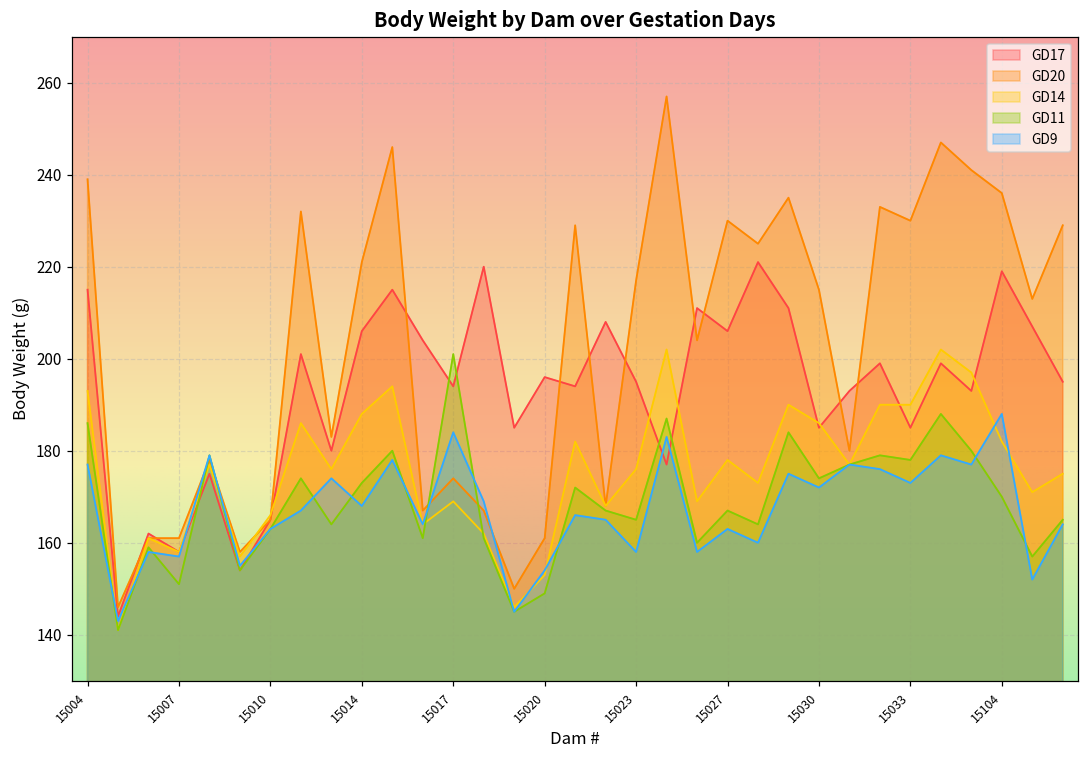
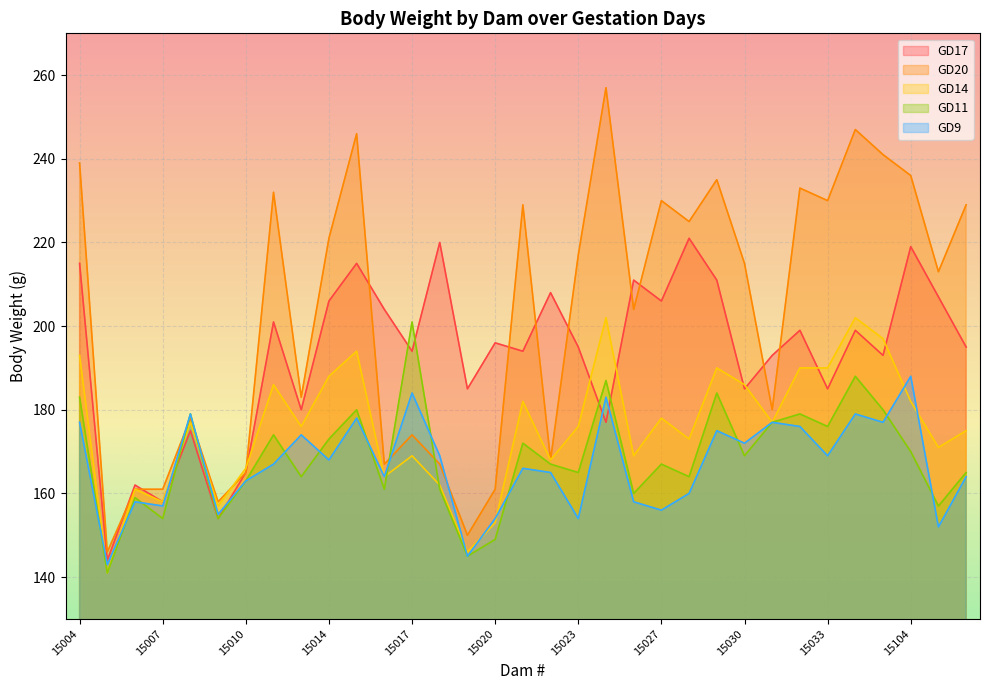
  {
    "GD11": {
-     "15004": 186,
-     "15007": 151,
+     "15004": 183,
+     "15007": 154,
      "15014": 173,
      "15017": 201,
      "15020": 149,
      "15023": 165,
      "15027": 167,
-     "15030": 174,
-     "15033": 178,
+     "15030": 169,
+     "15033": 176,
      "15104": 170
    },
    "GD9": {
      "15004": 177,
      "15007": 157,
      "15014": 168,
      "15017": 184,
      "15020": 154,
-     "15023": 158,
-     "15027": 163,
+     "15023": 154,
+     "15027": 156,
      "15030": 172,
-     "15033": 173,
+     "15033": 169,
      "15104": 188
    }
  }
